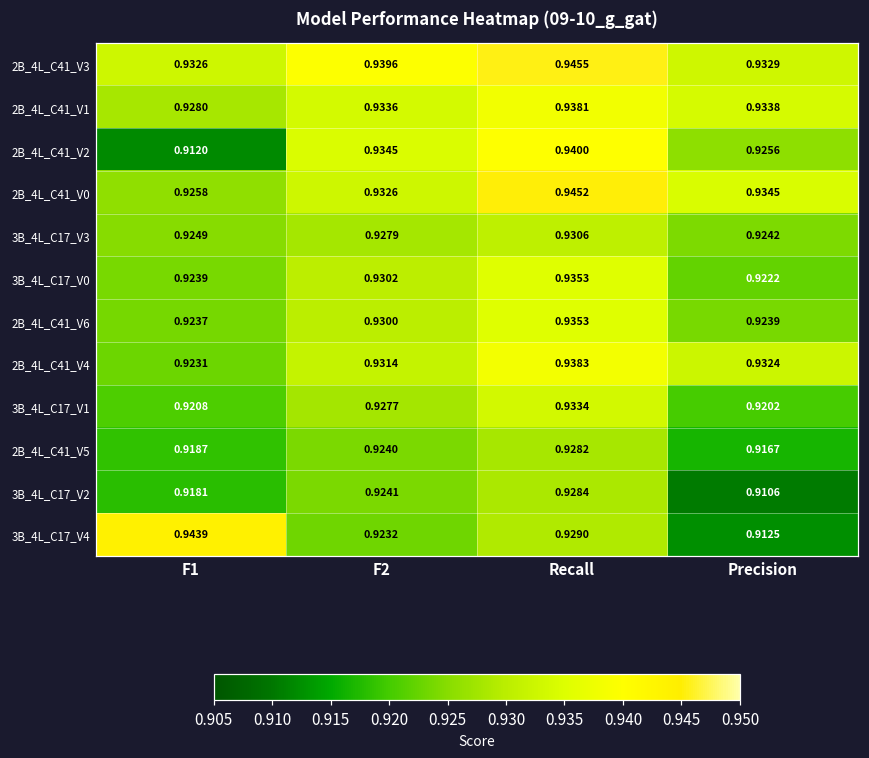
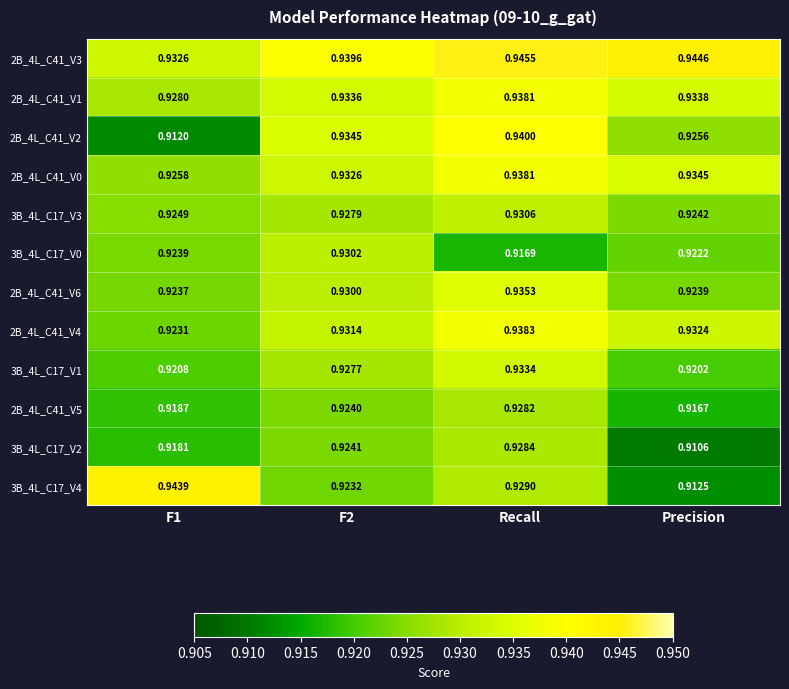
  {
    "2B_4L_C41_V3": {
      "F1": 0.9326,
      "F2": 0.9396,
      "Recall": 0.9455,
-     "Precision": 0.9329
+     "Precision": 0.9446
    },
    "2B_4L_C41_V1": {
      "F1": 0.9280,
      "F2": 0.9336,
      "Recall": 0.9381,
      "Precision": 0.9338
    },
    "2B_4L_C41_V2": {
      "F1": 0.9120,
      "F2": 0.9345,
      "Recall": 0.9400,
      "Precision": 0.9256
    },
    "2B_4L_C41_V0": {
      "F1": 0.9258,
      "F2": 0.9326,
-     "Recall": 0.9452,
+     "Recall": 0.9381,
      "Precision": 0.9345
    },
    "3B_4L_C17_V3": {
      "F1": 0.9249,
      "F2": 0.9279,
      "Recall": 0.9306,
      "Precision": 0.9242
    },
    "3B_4L_C17_V0": {
      "F1": 0.9239,
      "F2": 0.9302,
-     "Recall": 0.9353,
+     "Recall": 0.9169,
      "Precision": 0.9222
    },
    "2B_4L_C41_V6": {
      "F1": 0.9237,
      "F2": 0.9300,
      "Recall": 0.9353,
      "Precision": 0.9239
    },
    "2B_4L_C41_V4": {
      "F1": 0.9231,
      "F2": 0.9314,
      "Recall": 0.9383,
      "Precision": 0.9324
    },
    "3B_4L_C17_V1": {
      "F1": 0.9208,
      "F2": 0.9277,
      "Recall": 0.9334,
      "Precision": 0.9202
    },
    "2B_4L_C41_V5": {
      "F1": 0.9187,
      "F2": 0.9240,
      "Recall": 0.9282,
      "Precision": 0.9167
    },
    "3B_4L_C17_V2": {
      "F1": 0.9181,
      "F2": 0.9241,
      "Recall": 0.9284,
      "Precision": 0.9106
    },
    "3B_4L_C17_V4": {
      "F1": 0.9439,
      "F2": 0.9232,
      "Recall": 0.9290,
      "Precision": 0.9125
    }
  }
